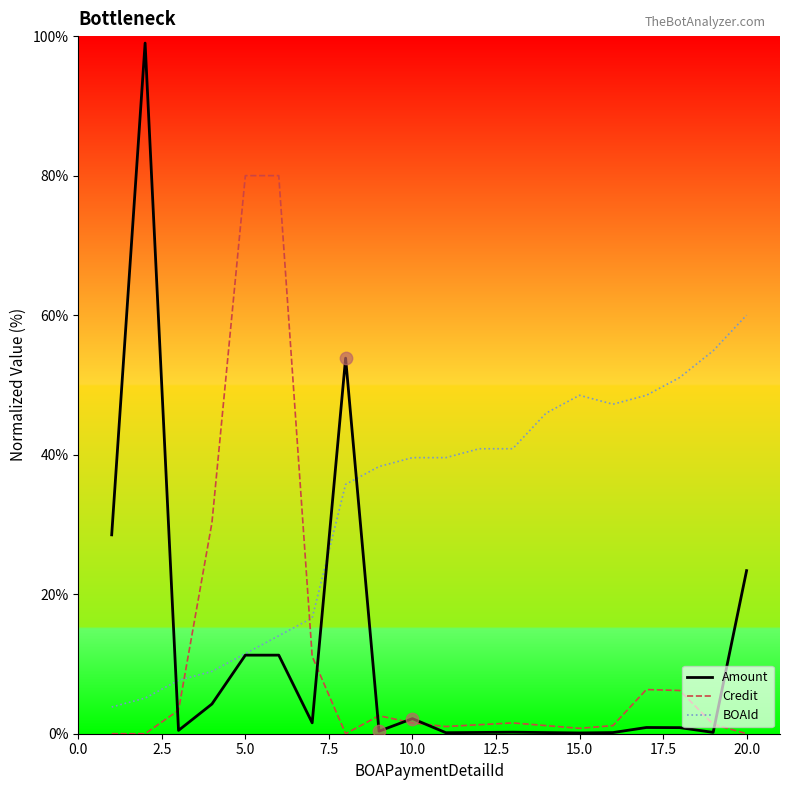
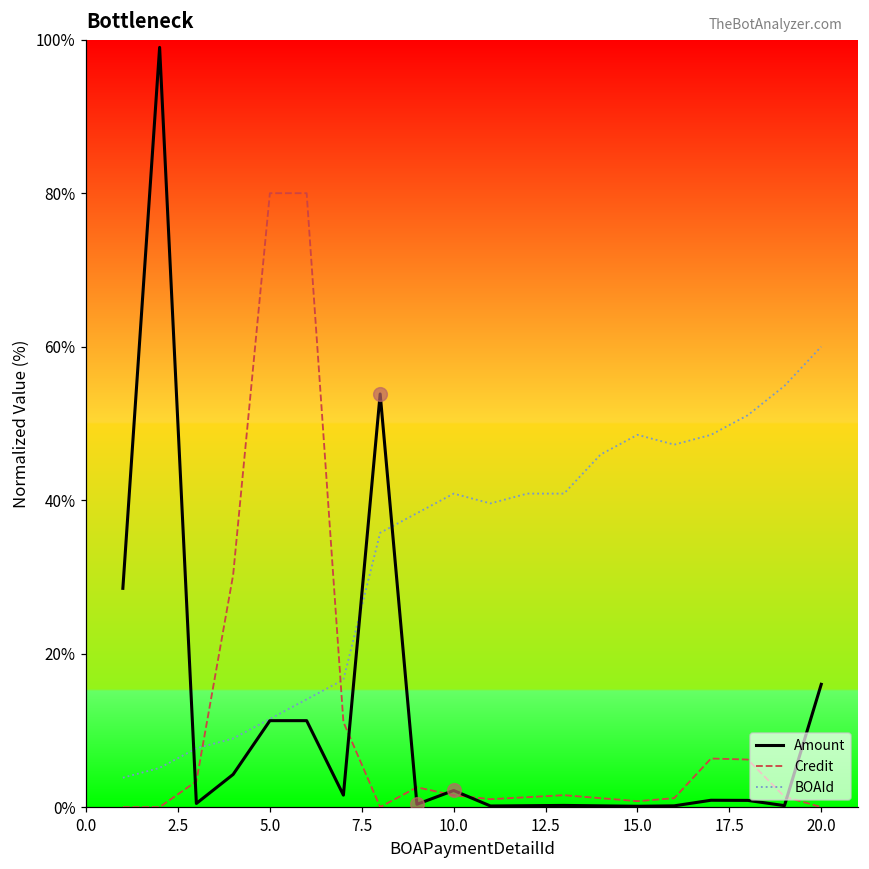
  {
    "Amount": {
      "15.0": "0%",
-     "20.0": "23%"
+     "20.0": "16%"
    },
    "BOAId": {
-     "10.0": "40%",
+     "10.0": "41%",
      "15.0": "49%",
      "20.0": "60%"
    }
  }
